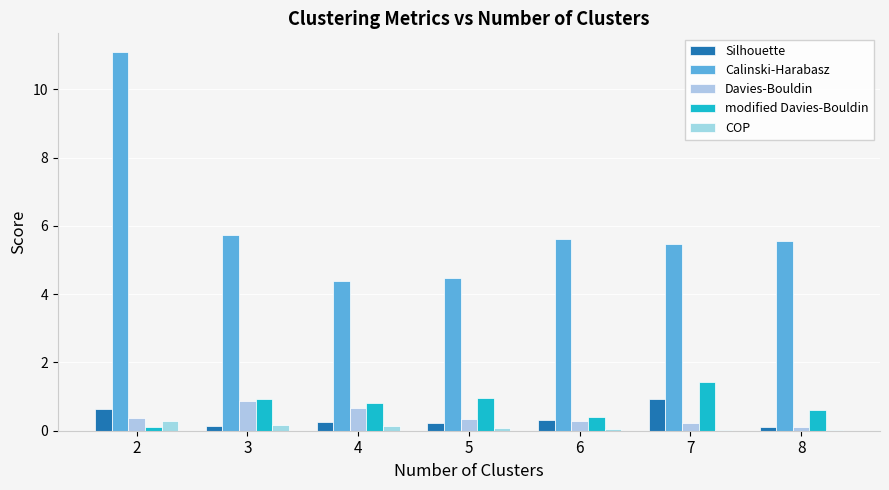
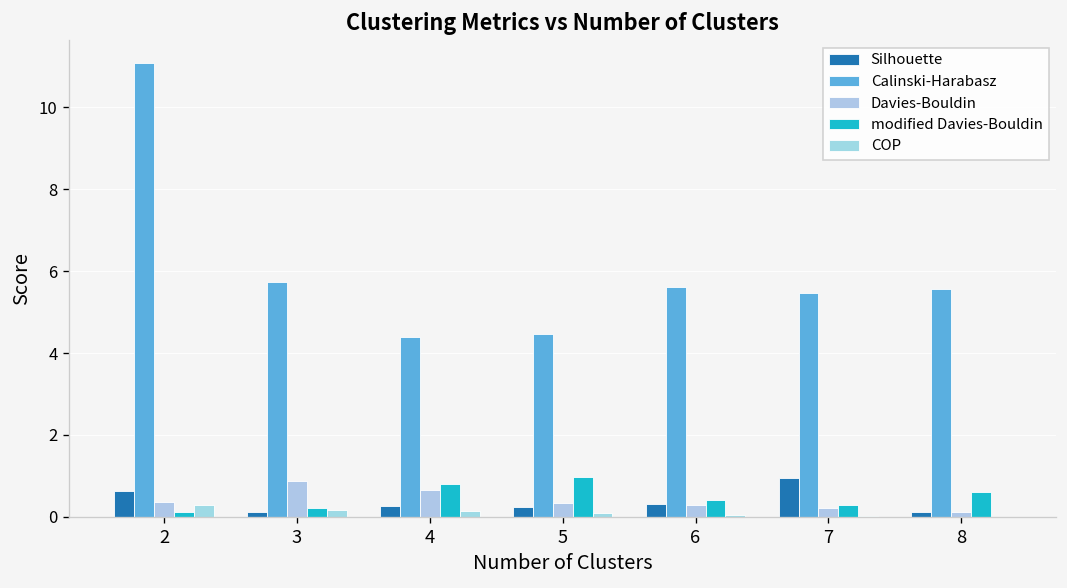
  {
    "Silhouette": {
      "2": 0.6,
      "3": 0.1,
      "4": 0.3,
      "5": 0.2,
      "6": 0.3,
      "7": 0.9,
      "8": 0.1
    },
    "Calinski-Harabasz": {
      "2": 11.1,
      "3": 5.7,
      "4": 4.4,
      "5": 4.5,
      "6": 5.6,
      "7": 5.5,
      "8": 5.6
    },
    "modified Davies-Bouldin": {
      "2": 0.1,
-     "3": 0.9,
+     "3": 0.2,
      "4": 0.8,
      "5": 1.0,
      "6": 0.4,
-     "7": 1.4,
+     "7": 0.3,
      "8": 0.6
    }
  }
